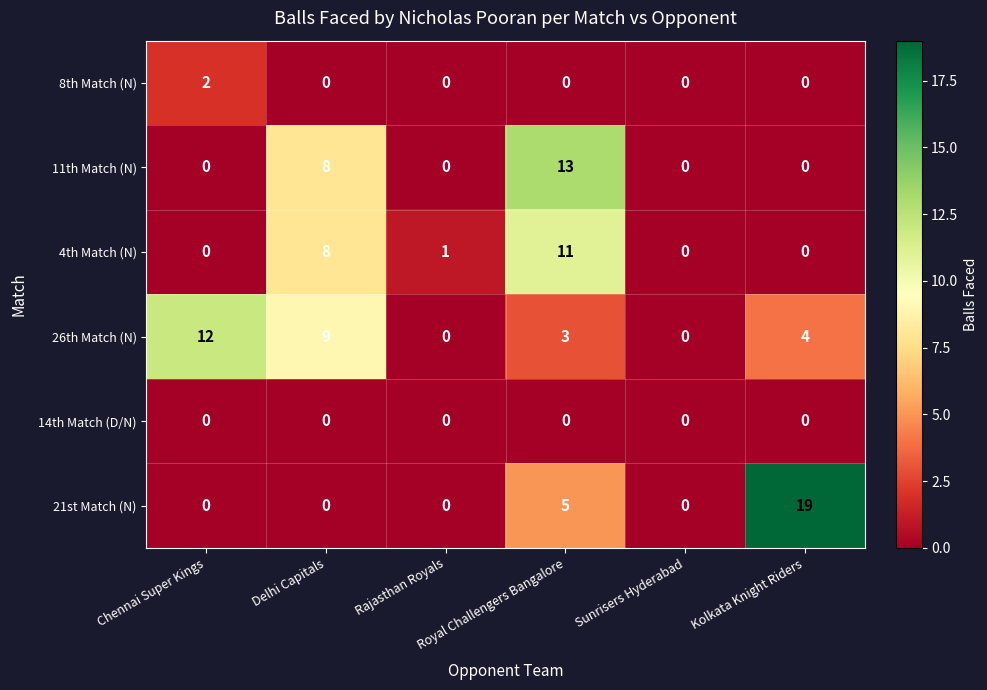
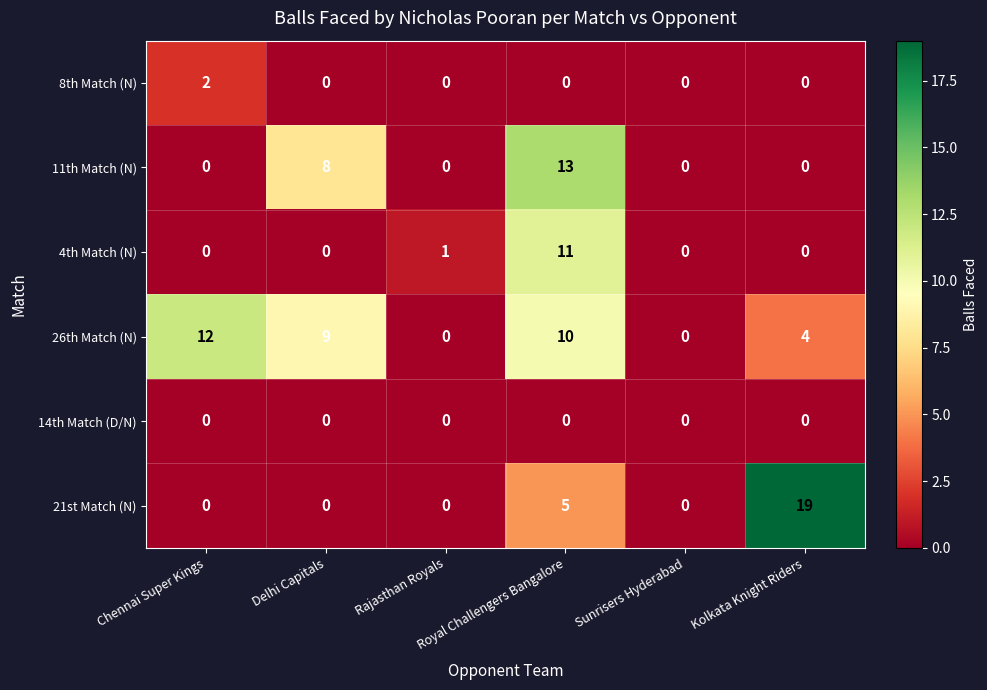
  {
    "8th Match (N)": {
      "Chennai Super Kings": 2,
      "Delhi Capitals": 0,
      "Rajasthan Royals": 0,
      "Royal Challengers Bangalore": 0,
      "Sunrisers Hyderabad": 0,
      "Kolkata Knight Riders": 0
    },
    "11th Match (N)": {
      "Chennai Super Kings": 0,
      "Delhi Capitals": 8,
      "Rajasthan Royals": 0,
      "Royal Challengers Bangalore": 13,
      "Sunrisers Hyderabad": 0,
      "Kolkata Knight Riders": 0
    },
    "4th Match (N)": {
      "Chennai Super Kings": 0,
-     "Delhi Capitals": 8,
+     "Delhi Capitals": 0,
      "Rajasthan Royals": 1,
      "Royal Challengers Bangalore": 11,
      "Sunrisers Hyderabad": 0,
      "Kolkata Knight Riders": 0
    },
    "26th Match (N)": {
      "Chennai Super Kings": 12,
      "Delhi Capitals": 9,
      "Rajasthan Royals": 0,
-     "Royal Challengers Bangalore": 3,
+     "Royal Challengers Bangalore": 10,
      "Sunrisers Hyderabad": 0,
      "Kolkata Knight Riders": 4
    },
    "14th Match (D/N)": {
      "Chennai Super Kings": 0,
      "Delhi Capitals": 0,
      "Rajasthan Royals": 0,
      "Royal Challengers Bangalore": 0,
      "Sunrisers Hyderabad": 0,
      "Kolkata Knight Riders": 0
    },
    "21st Match (N)": {
      "Chennai Super Kings": 0,
      "Delhi Capitals": 0,
      "Rajasthan Royals": 0,
      "Royal Challengers Bangalore": 5,
      "Sunrisers Hyderabad": 0,
      "Kolkata Knight Riders": 19
    }
  }
